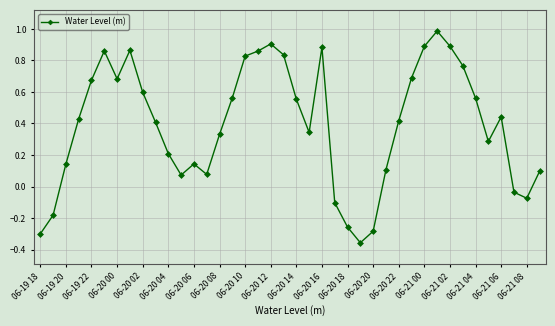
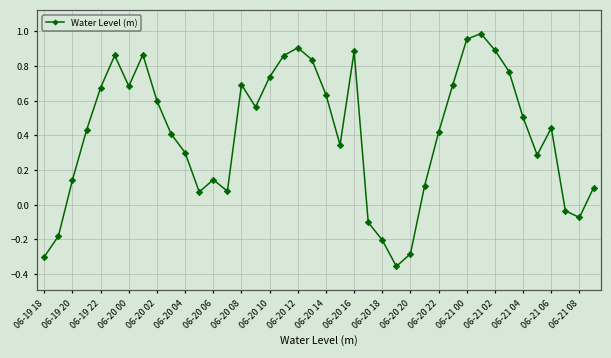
  {
    "06-19 18": -0.30,
    "06-19 20": 0.14,
    "06-19 22": 0.67,
    "06-20 00": 0.68,
    "06-20 02": 0.60,
-   "06-20 04": 0.21,
+   "06-20 04": 0.30,
    "06-20 06": 0.14,
-   "06-20 08": 0.33,
-   "06-20 10": 0.83,
+   "06-20 08": 0.69,
+   "06-20 10": 0.74,
    "06-20 12": 0.90,
-   "06-20 14": 0.55,
+   "06-20 14": 0.63,
    "06-20 16": 0.88,
-   "06-20 18": -0.26,
+   "06-20 18": -0.21,
    "06-20 20": -0.28,
    "06-20 22": 0.42,
-   "06-21 00": 0.89,
+   "06-21 00": 0.95,
    "06-21 02": 0.89,
-   "06-21 04": 0.56,
+   "06-21 04": 0.50,
    "06-21 06": 0.44,
    "06-21 08": -0.07
  }
